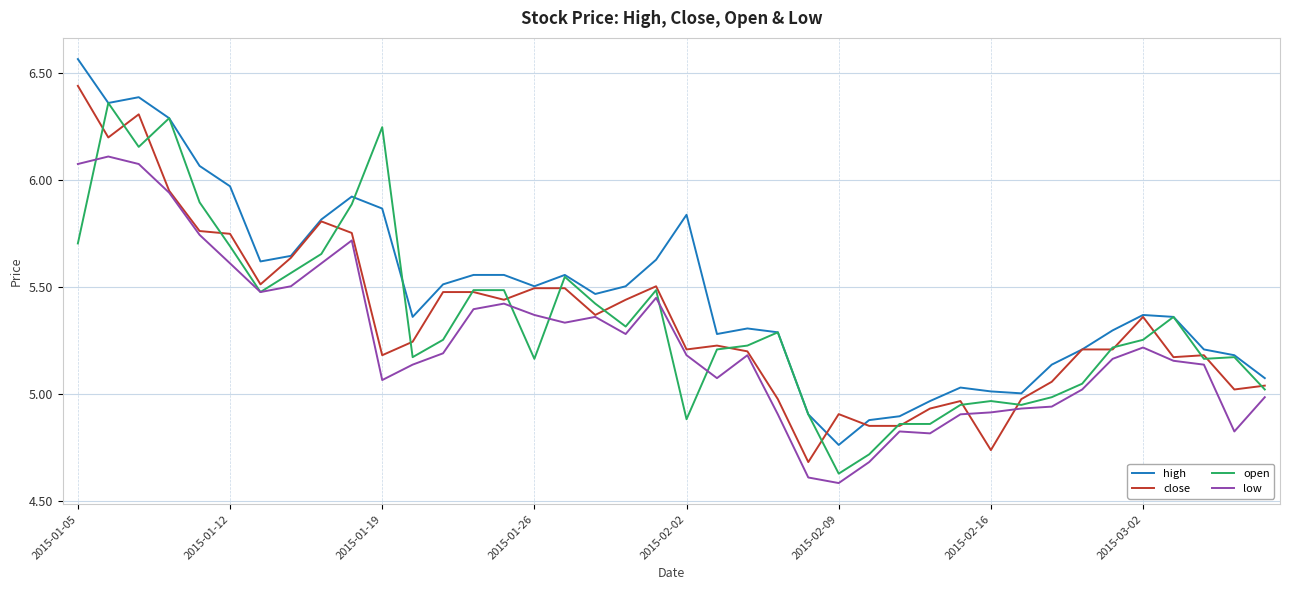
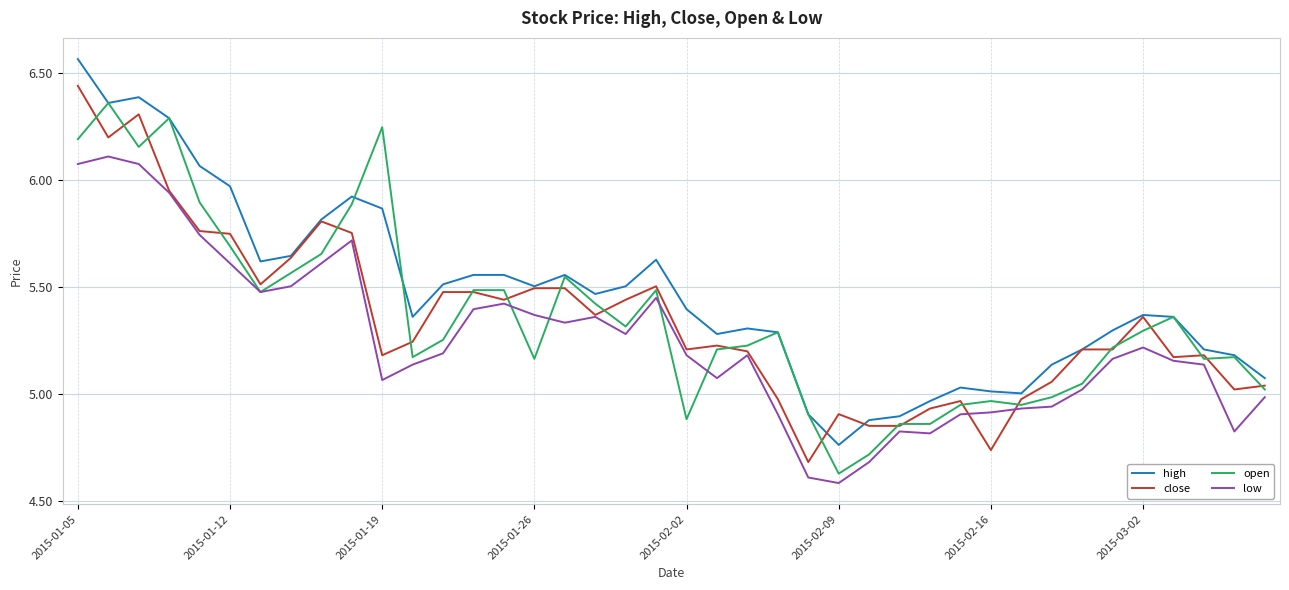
  {
    "high": {
      "2015-01-05": 6.57,
      "2015-01-12": 5.97,
      "2015-01-19": 5.87,
-     "2015-02-02": 5.84,
+     "2015-02-02": 5.40,
      "2015-02-09": 4.76,
      "2015-02-16": 5.01
    },
    "close": {
      "2015-01-05": 6.44,
      "2015-01-12": 5.75,
      "2015-01-19": 5.18,
      "2015-02-02": 5.21,
      "2015-02-09": 4.91,
      "2015-02-16": 4.74
    },
    "open": {
-     "2015-01-05": 5.71,
+     "2015-01-05": 6.19,
      "2015-01-12": 5.69,
      "2015-01-19": 6.25,
      "2015-01-26": 5.17,
      "2015-02-02": 4.88,
      "2015-02-09": 4.63,
      "2015-02-16": 4.97,
-     "2015-03-02": 5.26
+     "2015-03-02": 5.30
    },
    "low": {
      "2015-01-05": 6.08,
      "2015-01-12": 5.61,
      "2015-01-19": 5.07,
      "2015-01-26": 5.37,
      "2015-02-02": 5.18,
      "2015-02-09": 4.59,
      "2015-02-16": 4.92,
      "2015-03-02": 5.22
    }
  }
